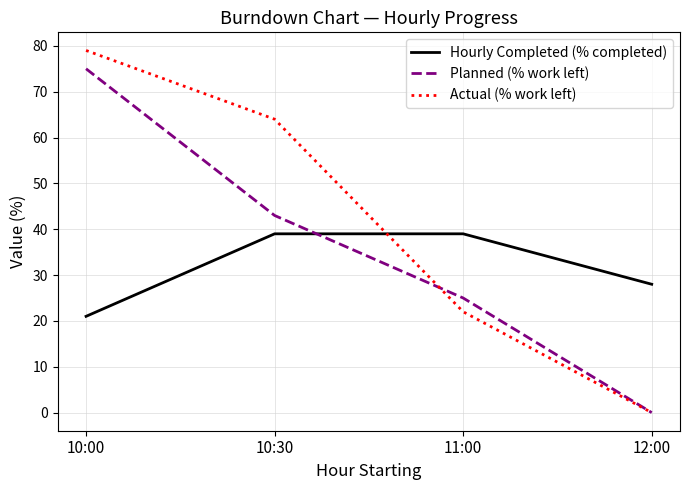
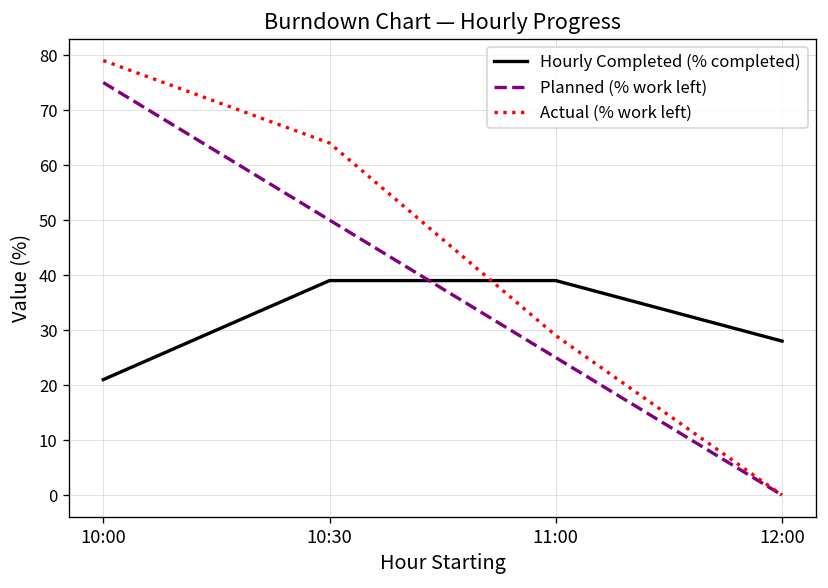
  {
    "Hourly Completed (% completed)": {
      "10:00": 21,
      "10:30": 39,
      "11:00": 39,
      "12:00": 28
    },
    "Planned (% work left)": {
      "10:00": 75,
-     "10:30": 43,
+     "10:30": 50,
      "11:00": 25
    },
    "Actual (% work left)": {
      "10:00": 79,
      "10:30": 64,
-     "11:00": 22
+     "11:00": 29
    }
  }
